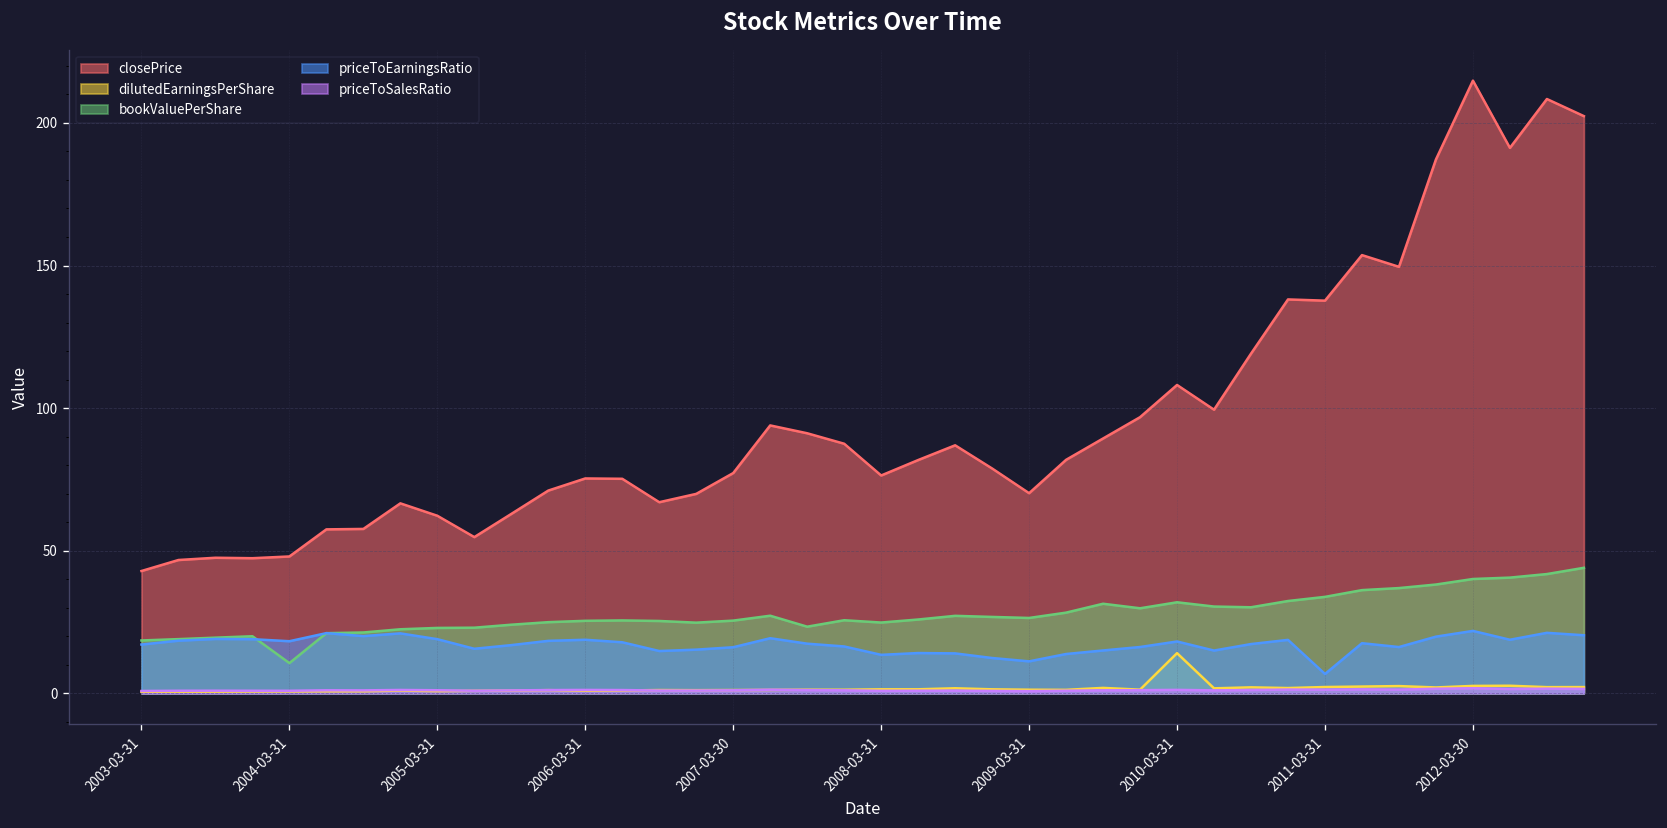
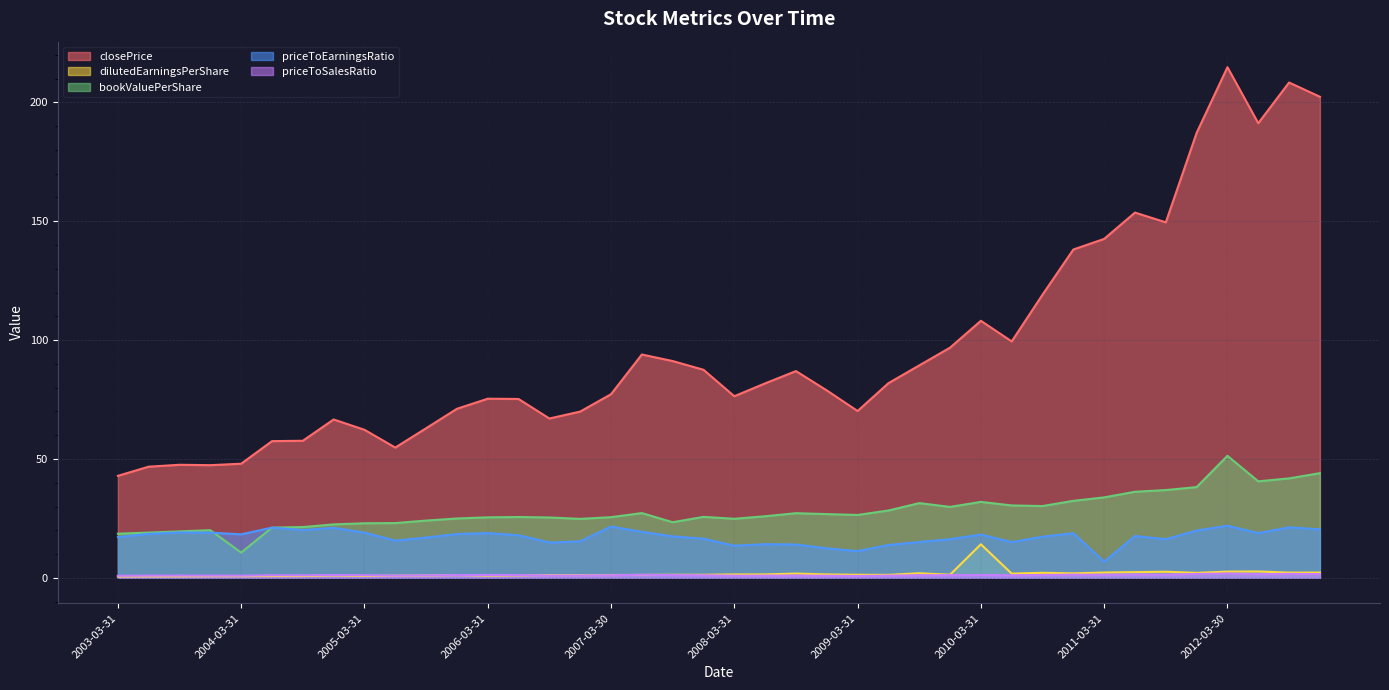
  {
    "closePrice": {
      "2003-03-31": 43,
      "2004-03-31": 48,
      "2005-03-31": 62,
      "2006-03-31": 75,
      "2007-03-30": 77,
      "2008-03-31": 76,
      "2009-03-31": 70,
      "2010-03-31": 108,
-     "2011-03-31": 138,
+     "2011-03-31": 143,
      "2012-03-30": 215
    },
    "dilutedEarningsPerShare": {
      "2010-03-31": 14
    },
    "bookValuePerShare": {
      "2003-03-31": 19,
      "2004-03-31": 11,
      "2005-03-31": 23,
      "2006-03-31": 25,
      "2007-03-30": 26,
      "2008-03-31": 25,
      "2009-03-31": 26,
      "2010-03-31": 32,
      "2011-03-31": 34,
-     "2012-03-30": 40
+     "2012-03-30": 51
    },
    "priceToEarningsRatio": {
      "2003-03-31": 17,
      "2004-03-31": 18,
      "2005-03-31": 19,
      "2006-03-31": 19,
-     "2007-03-30": 16,
+     "2007-03-30": 22,
      "2008-03-31": 14,
      "2009-03-31": 11,
      "2010-03-31": 18,
      "2011-03-31": 7,
      "2012-03-30": 22
    },
    "priceToSalesRatio": {
      "2010-03-31": 1
    }
  }
